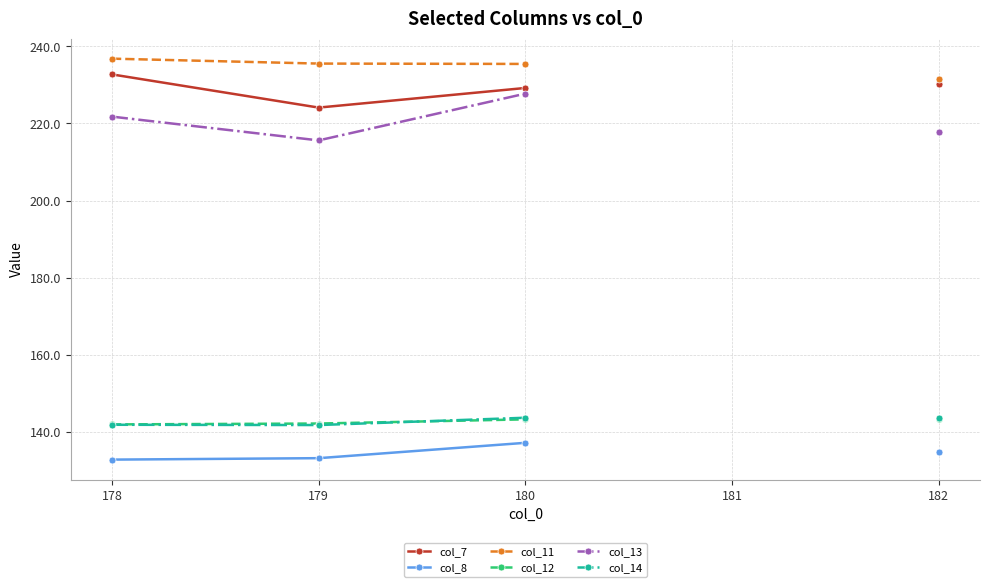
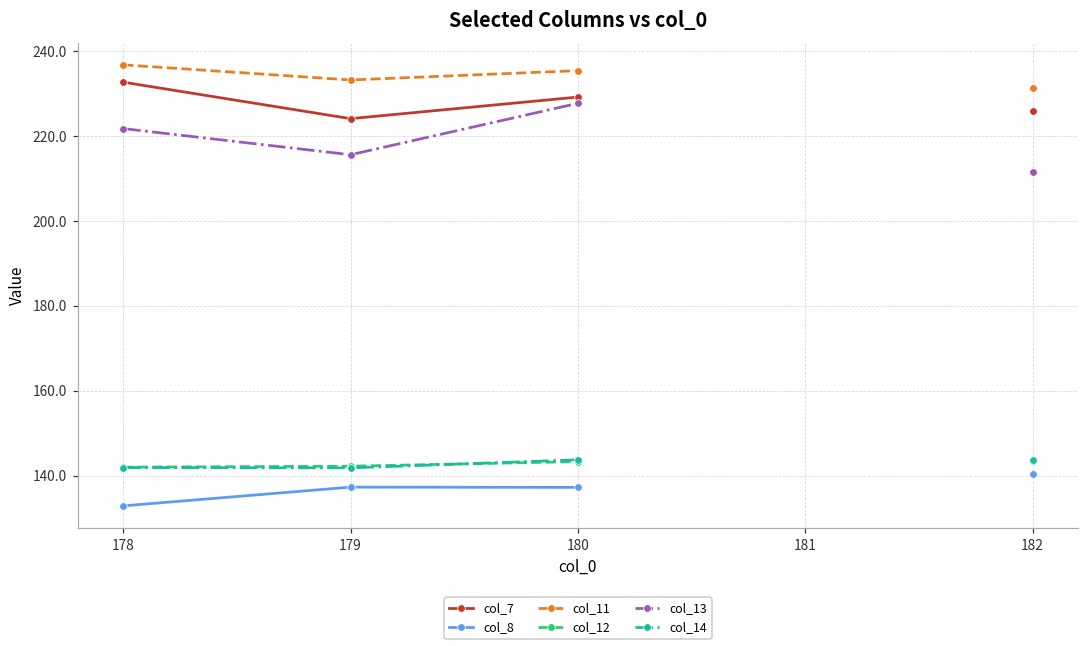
  {
    "col_7": {
      "178": 233,
      "179": 224,
      "180": 229,
-     "182": 230
+     "182": 226
    },
    "col_8": {
      "178": 133,
-     "179": 133,
+     "179": 137,
      "180": 137,
-     "182": 135
+     "182": 140
    },
    "col_11": {
      "178": 237,
-     "179": 236,
+     "179": 233,
      "180": 235,
      "182": 231
    },
    "col_13": {
      "178": 222,
      "179": 216,
      "180": 228,
-     "182": 218
+     "182": 212
    }
  }
